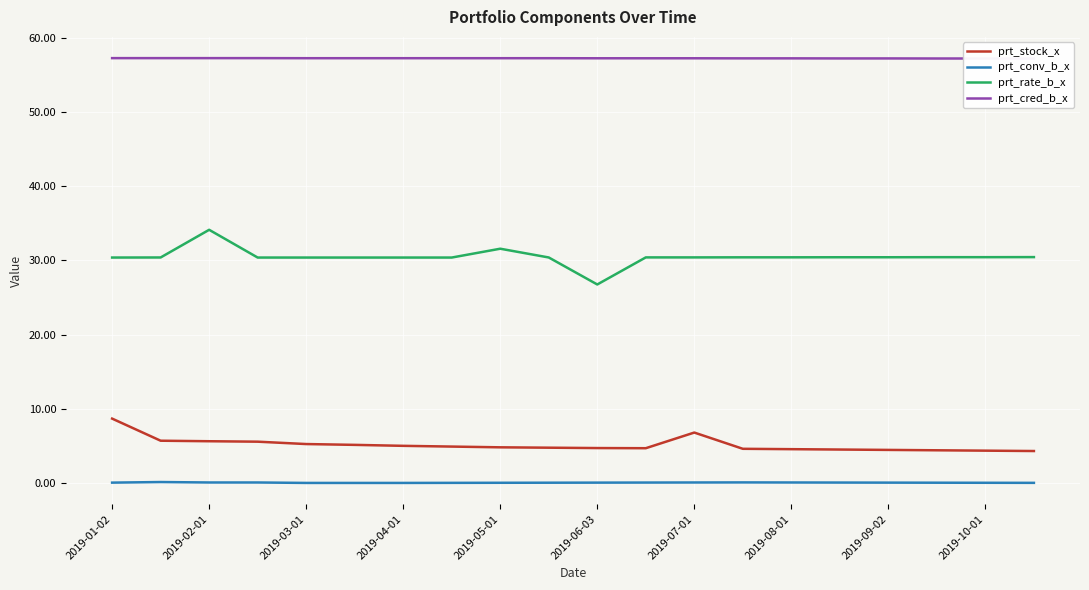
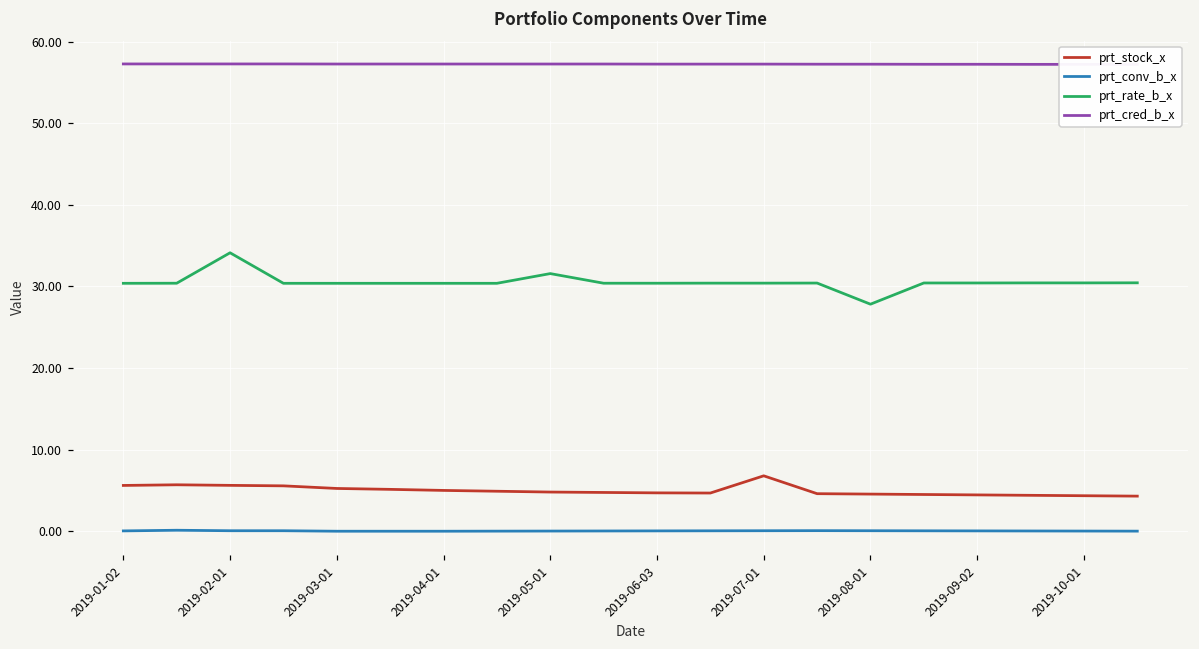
  {
    "prt_stock_x": {
-     "2019-01-02": 9,
+     "2019-01-02": 6,
      "2019-02-01": 6,
      "2019-03-01": 5,
      "2019-04-01": 5,
      "2019-05-01": 5,
      "2019-06-03": 5,
      "2019-07-01": 7,
      "2019-08-01": 5,
      "2019-09-02": 4,
      "2019-10-01": 4
    },
    "prt_conv_b_x": {
      "2019-01-02": 0,
      "2019-02-01": 0,
      "2019-03-01": 0,
      "2019-04-01": 0,
      "2019-05-01": 0,
      "2019-06-03": 0,
      "2019-07-01": 0,
      "2019-08-01": 0,
      "2019-09-02": 0,
      "2019-10-01": 0
    },
    "prt_rate_b_x": {
      "2019-01-02": 30,
      "2019-02-01": 34,
      "2019-03-01": 30,
      "2019-04-01": 30,
      "2019-05-01": 32,
-     "2019-06-03": 27,
+     "2019-06-03": 30,
      "2019-07-01": 30,
-     "2019-08-01": 30,
+     "2019-08-01": 28,
      "2019-09-02": 30,
      "2019-10-01": 30
    },
    "prt_cred_b_x": {
      "2019-01-02": 57,
      "2019-02-01": 57,
      "2019-03-01": 57,
      "2019-04-01": 57,
      "2019-05-01": 57,
      "2019-06-03": 57,
      "2019-07-01": 57,
      "2019-08-01": 57,
      "2019-09-02": 57
    }
  }
